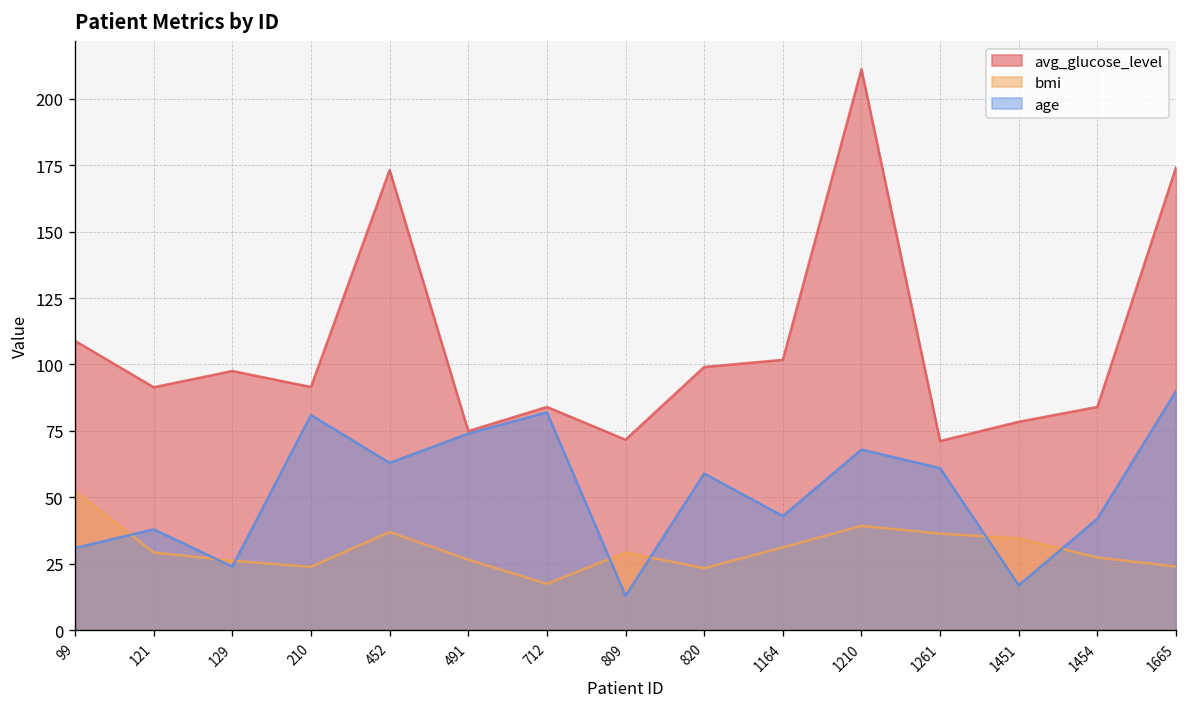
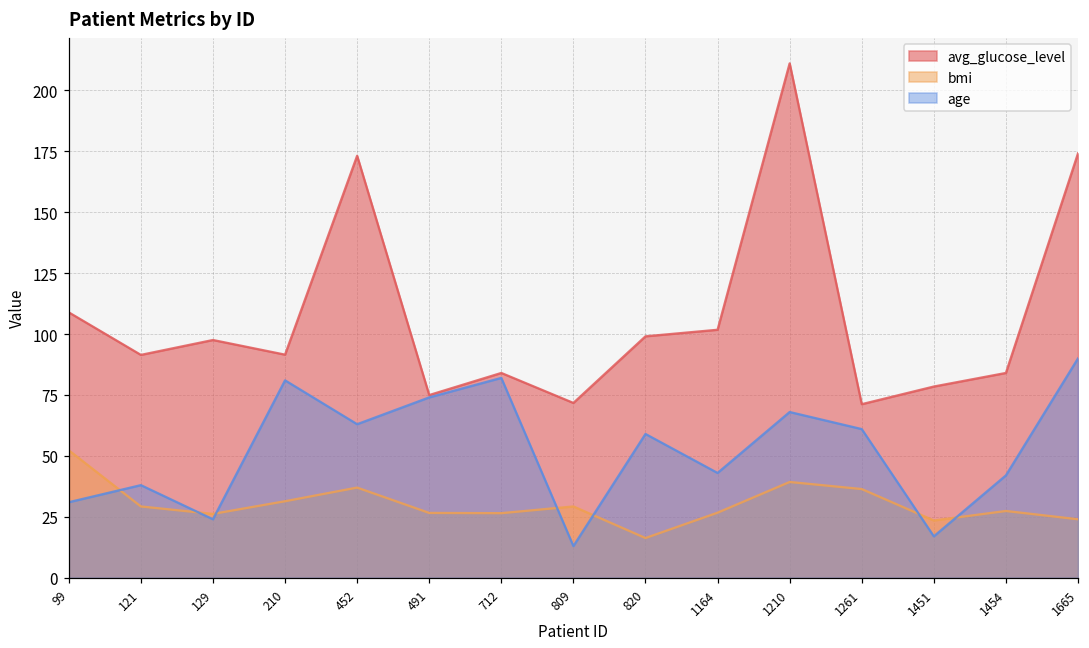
  {
    "avg_glucose_level": {
      "99": 109,
      "121": 91,
      "129": 98,
      "210": 92,
      "452": 173,
      "712": 84,
      "809": 72,
      "820": 99,
      "1164": 102,
      "1210": 211,
      "1261": 71,
      "1451": 78,
      "1454": 84,
      "1665": 174
    },
    "bmi": {
      "99": 52,
      "121": 29,
      "129": 26,
-     "210": 24,
+     "210": 31,
      "452": 37,
      "491": 27,
-     "712": 18,
+     "712": 27,
      "809": 29,
-     "820": 23,
-     "1164": 31,
+     "820": 16,
+     "1164": 27,
      "1210": 39,
      "1261": 36,
-     "1451": 35,
+     "1451": 24,
      "1454": 27,
      "1665": 24
    },
    "age": {
      "99": 31,
      "121": 38,
      "129": 24,
      "210": 81,
      "452": 63,
      "712": 82,
      "809": 13,
      "820": 59,
      "1164": 43,
      "1210": 68,
      "1261": 61,
      "1451": 17,
      "1454": 42,
      "1665": 90
    }
  }
